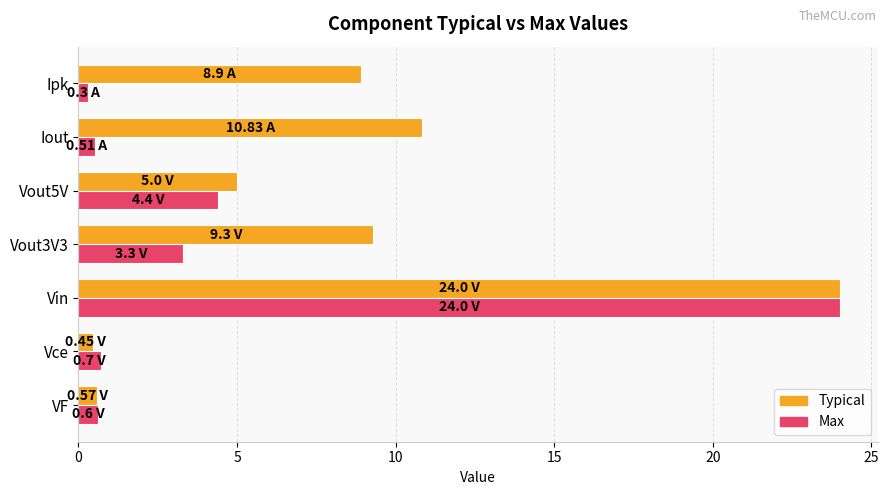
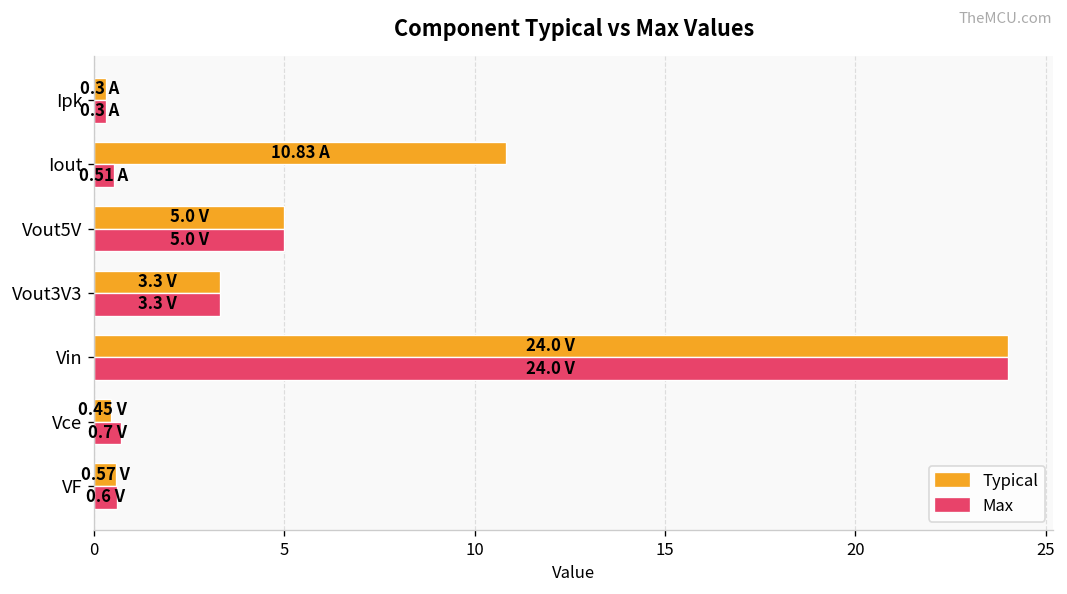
  {
    "Typical": {
-     "Ipk": 8.9,
+     "Ipk": 0.3,
      "Iout": 10.83,
      "Vout5V": 5.0,
-     "Vout3V3": 9.3,
+     "Vout3V3": 3.3,
      "Vin": 24.0,
      "Vce": 0.45,
      "VF": 0.57
    },
    "Max": {
      "Ipk": 0.3,
      "Iout": 0.51,
-     "Vout5V": 4.4,
+     "Vout5V": 5.0,
      "Vout3V3": 3.3,
      "Vin": 24.0,
      "Vce": 0.7,
      "VF": 0.6
    }
  }
